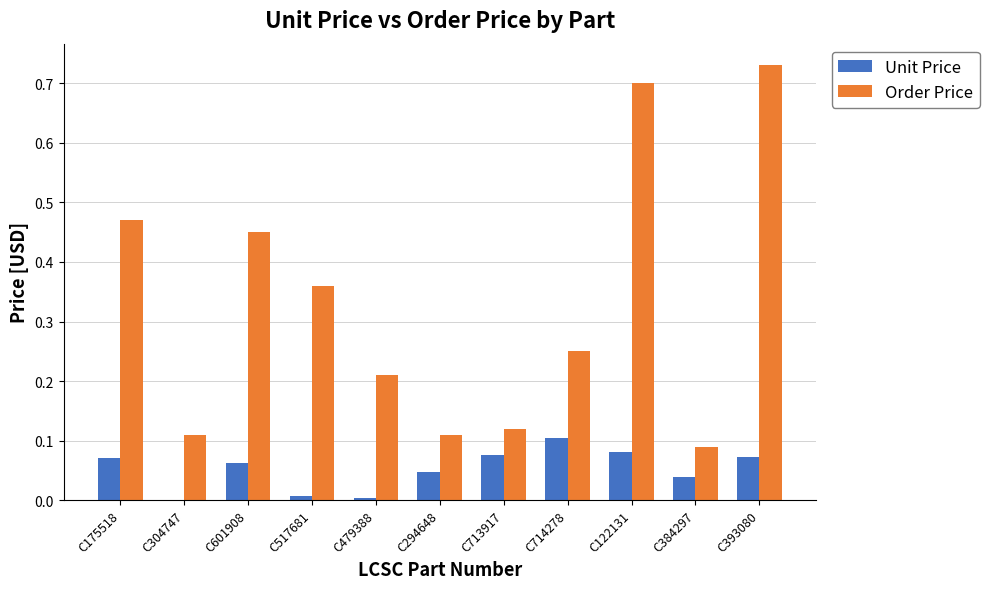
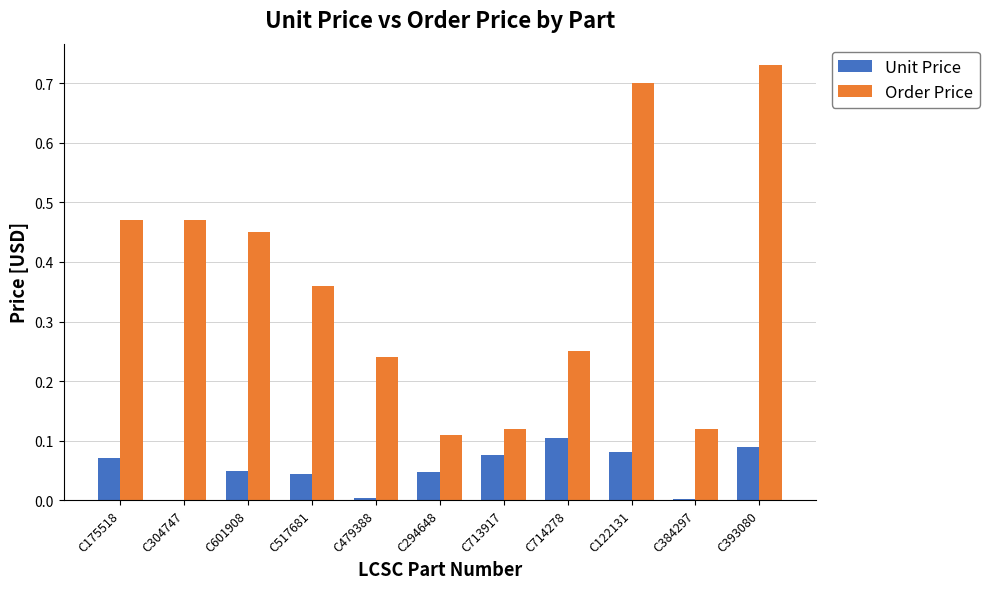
  {
    "Unit Price": {
      "C175518": 0.07,
-     "C601908": 0.06,
-     "C517681": 0.01,
+     "C601908": 0.05,
+     "C517681": 0.04,
      "C294648": 0.05,
      "C713917": 0.08,
      "C714278": 0.10,
      "C122131": 0.08,
-     "C384297": 0.04,
-     "C393080": 0.07
+     "C384297": 0.00,
+     "C393080": 0.09
    },
    "Order Price": {
      "C175518": 0.47,
-     "C304747": 0.11,
+     "C304747": 0.47,
      "C601908": 0.45,
      "C517681": 0.36,
-     "C479388": 0.21,
+     "C479388": 0.24,
      "C294648": 0.11,
      "C713917": 0.12,
      "C714278": 0.25,
      "C122131": 0.70,
-     "C384297": 0.09,
+     "C384297": 0.12,
      "C393080": 0.73
    }
  }
